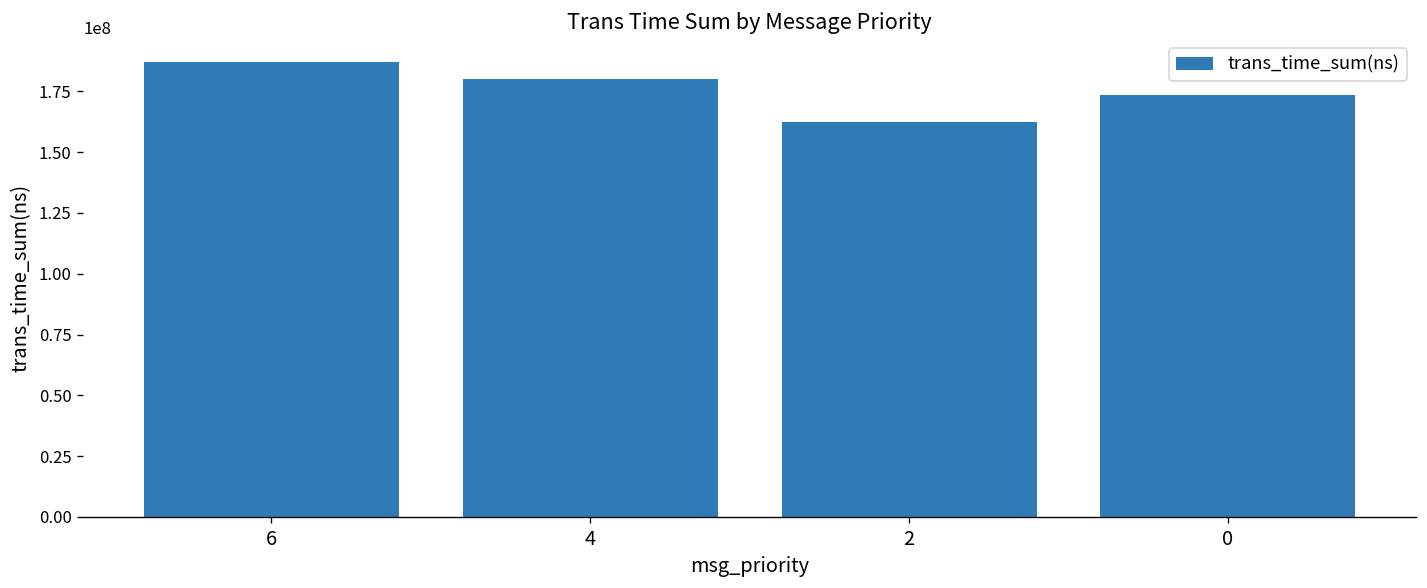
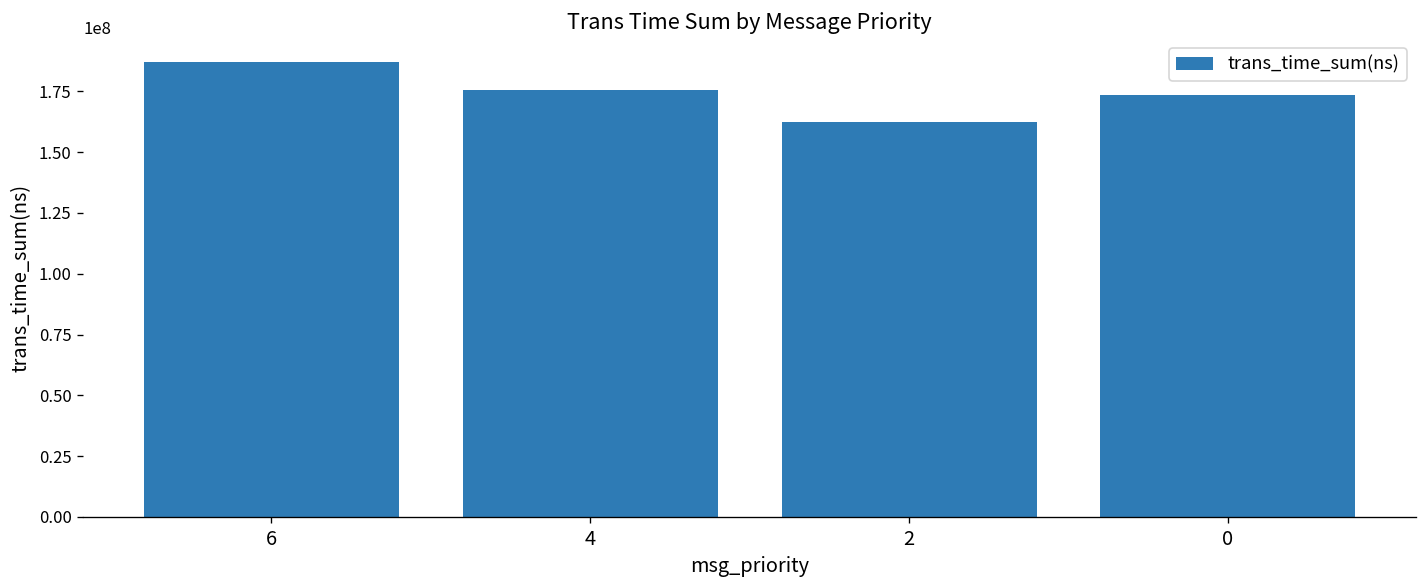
  {
    "6": 187000000,
-   "4": 180000000,
+   "4": 175000000,
    "2": 162000000,
    "0": 173000000
  }
